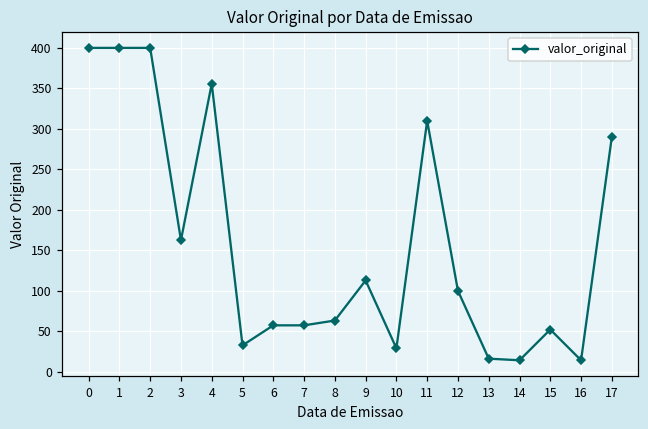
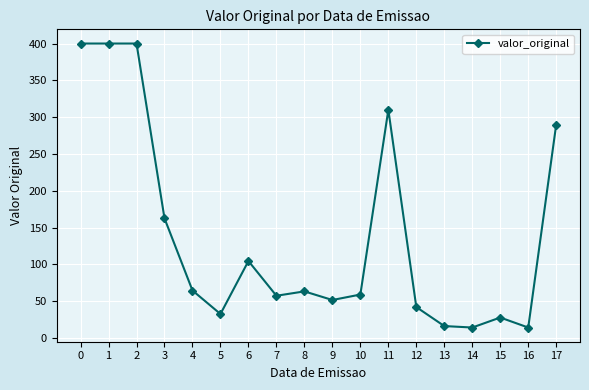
  {
    "0": 400,
    "1": 400,
    "2": 400,
    "3": 160,
-   "4": 360,
+   "4": 60,
    "5": 30,
-   "6": 60,
+   "6": 100,
    "7": 60,
    "8": 60,
-   "9": 110,
-   "10": 30,
+   "9": 50,
+   "10": 60,
    "11": 310,
-   "12": 100,
+   "12": 40,
    "13": 20,
    "14": 10,
-   "15": 50,
+   "15": 30,
    "16": 10,
    "17": 290
  }
